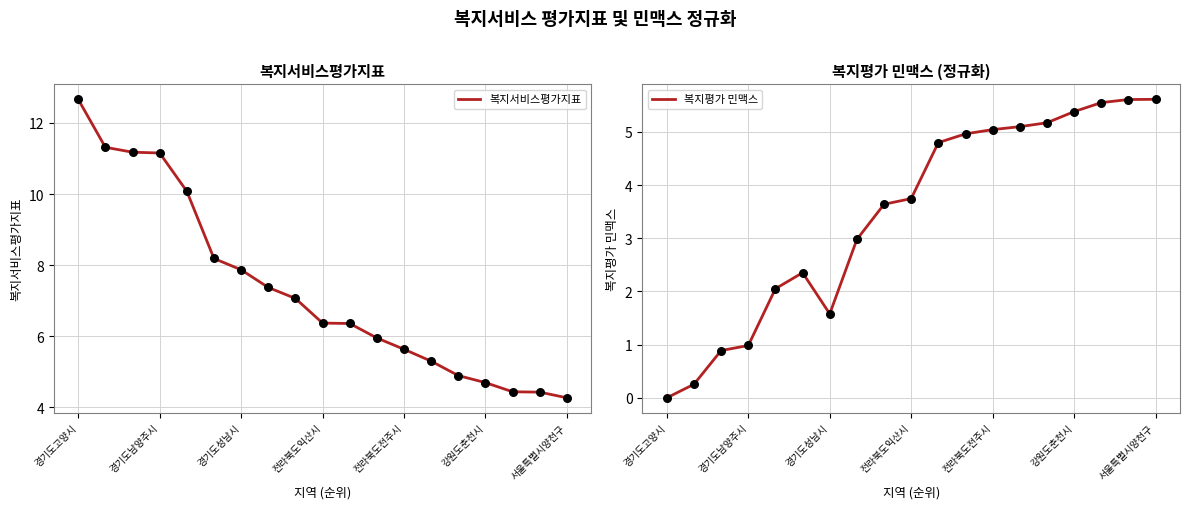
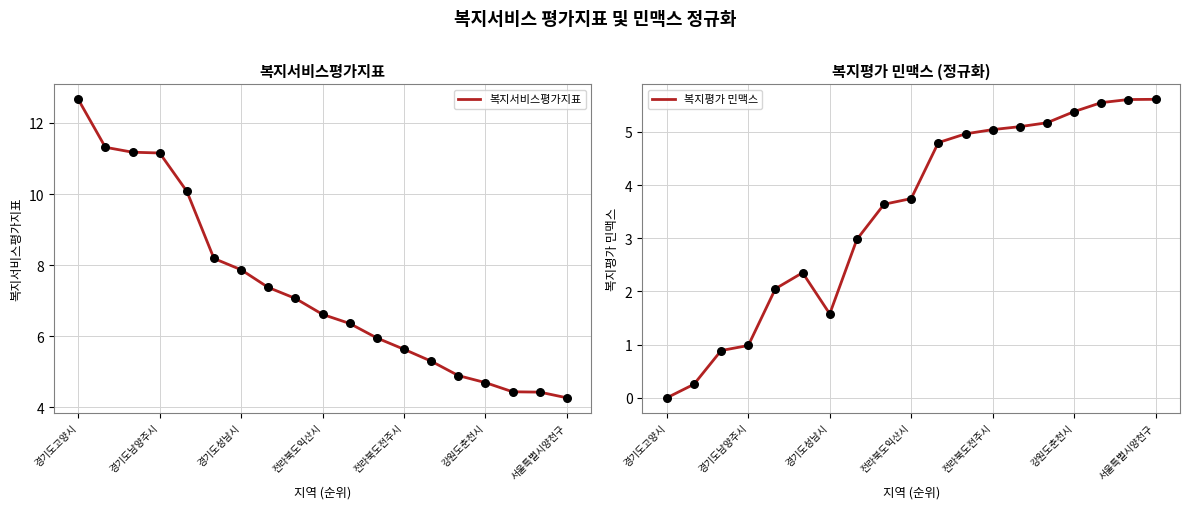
  {
    "복지서비스평가지표": {
      "경기도고양시": 12.7,
      "경기도남양주시": 11.2,
      "경기도성남시": 7.9,
-     "전라북도익산시": 6.4,
+     "전라북도익산시": 6.6,
      "전라북도전주시": 5.6,
      "강원도춘천시": 4.7,
      "서울특별시양천구": 4.3
    },
    "복지평가 민맥스 (정규화)": {
      "경기도고양시": 0.0,
      "경기도남양주시": 1.0,
      "경기도성남시": 1.6,
      "전라북도익산시": 3.7,
      "전라북도전주시": 5.0,
      "강원도춘천시": 5.4,
      "서울특별시양천구": 5.6
    }
  }
